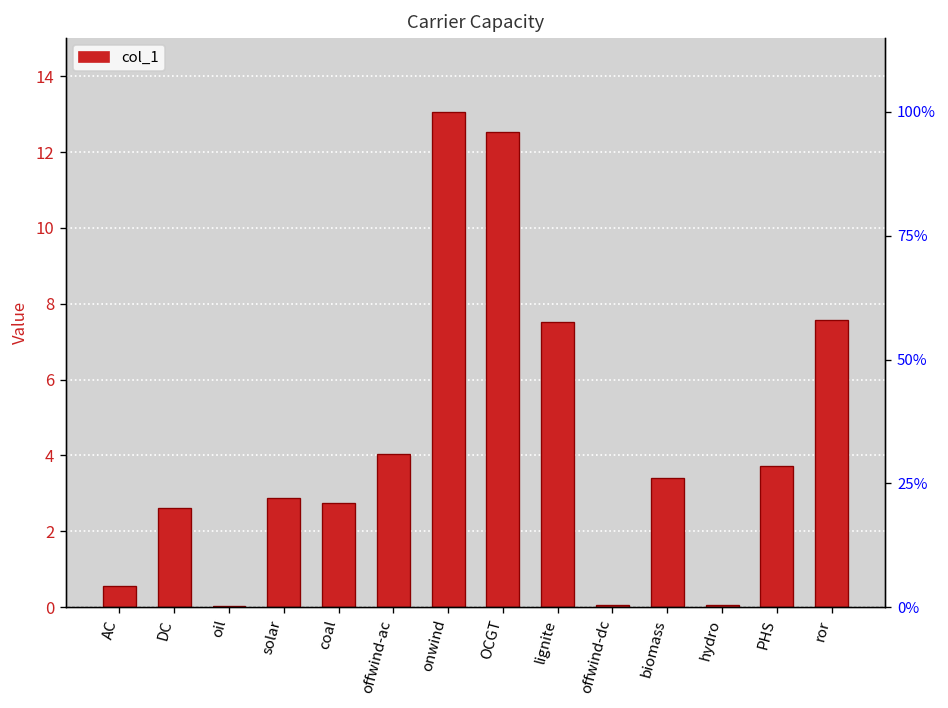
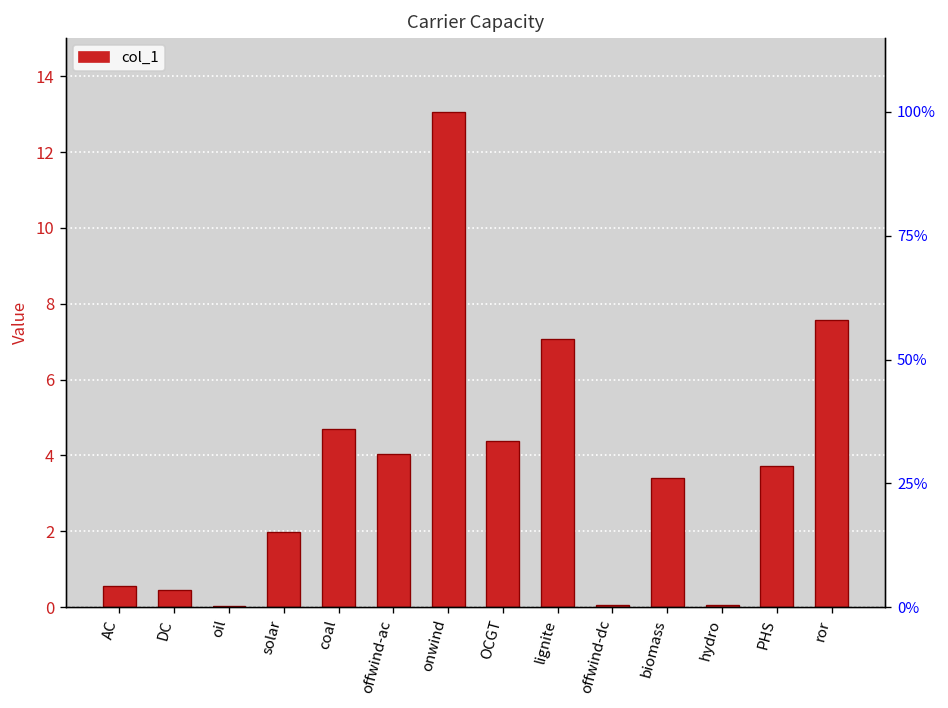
  {
    "AC": 0.5,
-   "DC": 2.6,
-   "solar": 2.9,
-   "coal": 2.8,
+   "DC": 0.4,
+   "solar": 2.0,
+   "coal": 4.7,
    "offwind-ac": 4.0,
    "onwind": 13.1,
-   "OCGT": 12.5,
-   "lignite": 7.5,
+   "OCGT": 4.4,
+   "lignite": 7.1,
    "biomass": 3.4,
    "PHS": 3.7,
    "ror": 7.6
  }
